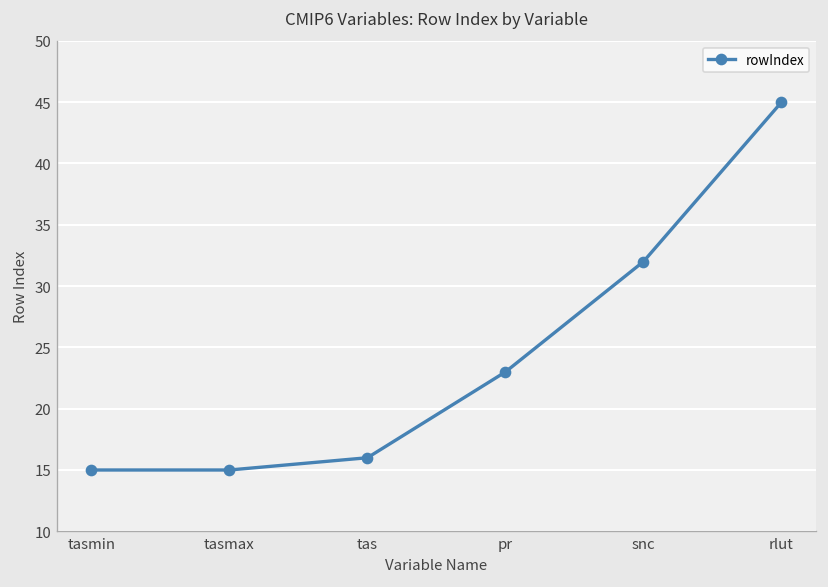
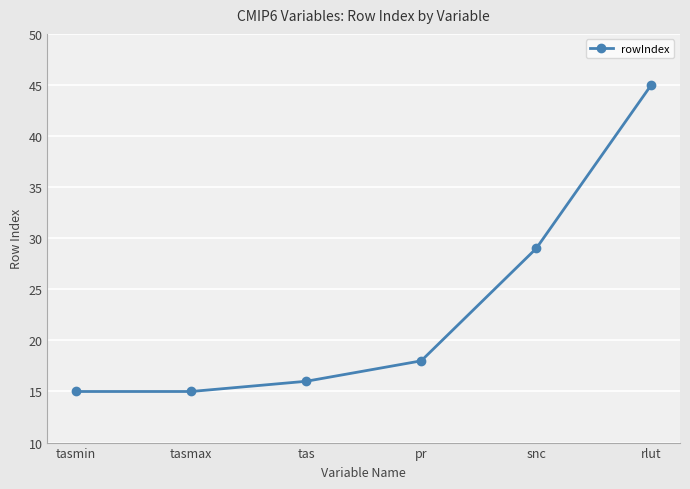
  {
    "tasmin": 15,
    "tasmax": 15,
    "tas": 16,
-   "pr": 23,
-   "snc": 32,
+   "pr": 18,
+   "snc": 29,
    "rlut": 45
  }
